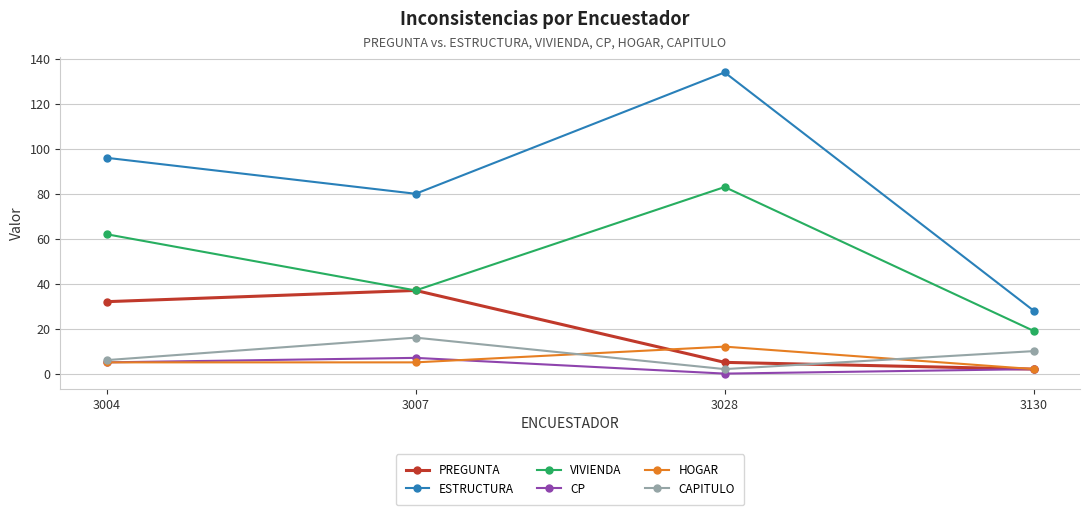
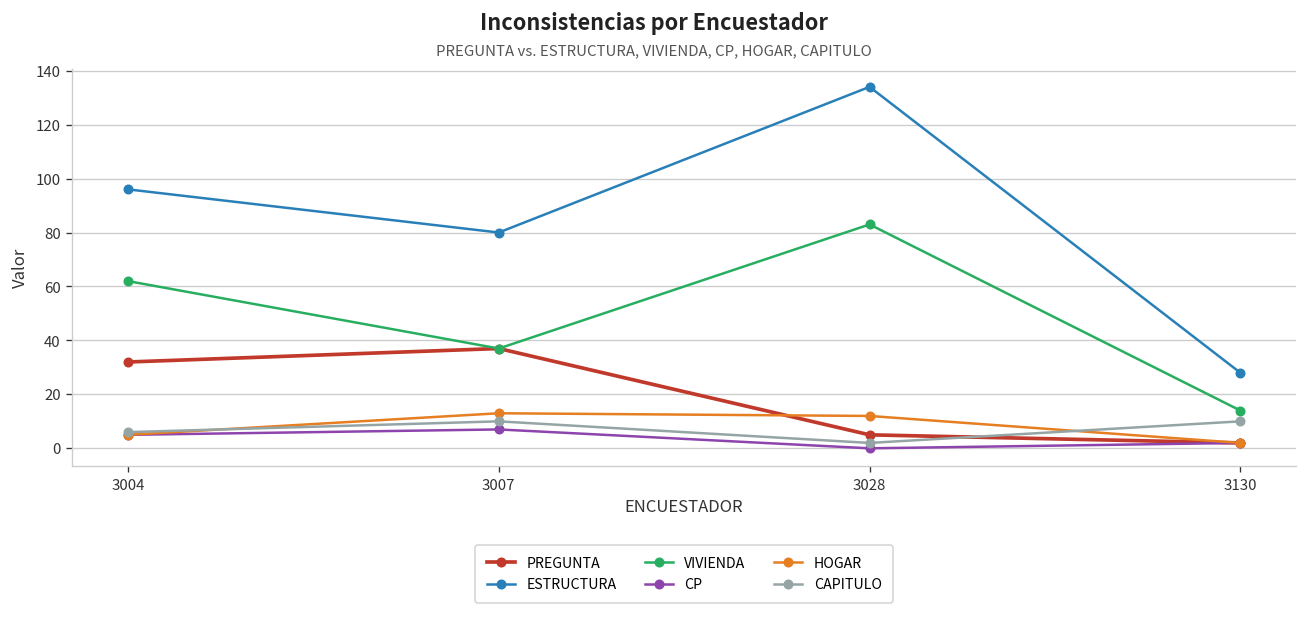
  {
    "PREGUNTA": {
      "3004": 32,
      "3028": 5
    },
    "ESTRUCTURA": {
      "3004": 96,
      "3007": 80,
      "3028": 134,
      "3130": 28
    },
    "VIVIENDA": {
      "3004": 62,
      "3028": 83,
-     "3130": 19
+     "3130": 14
    },
    "CP": {
      "3007": 7,
      "3028": 0
    },
    "HOGAR": {
-     "3007": 5,
+     "3007": 13,
      "3028": 12
    },
    "CAPITULO": {
-     "3007": 16,
+     "3007": 10,
      "3028": 2,
      "3130": 10
    }
  }
